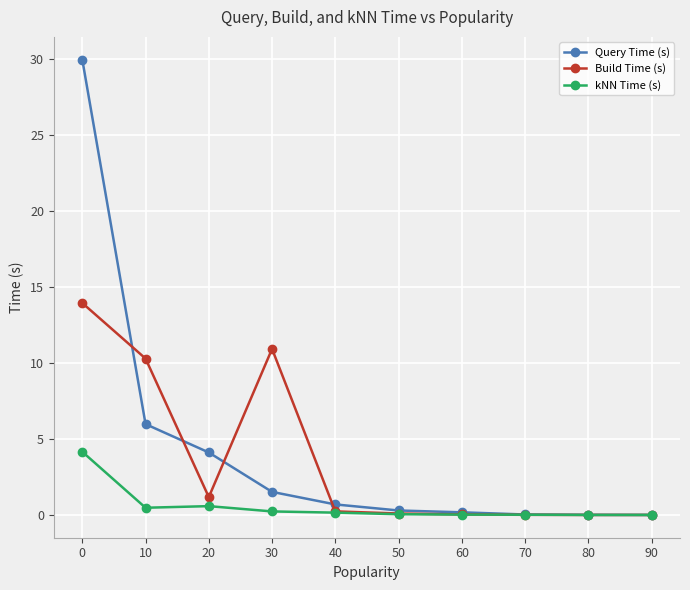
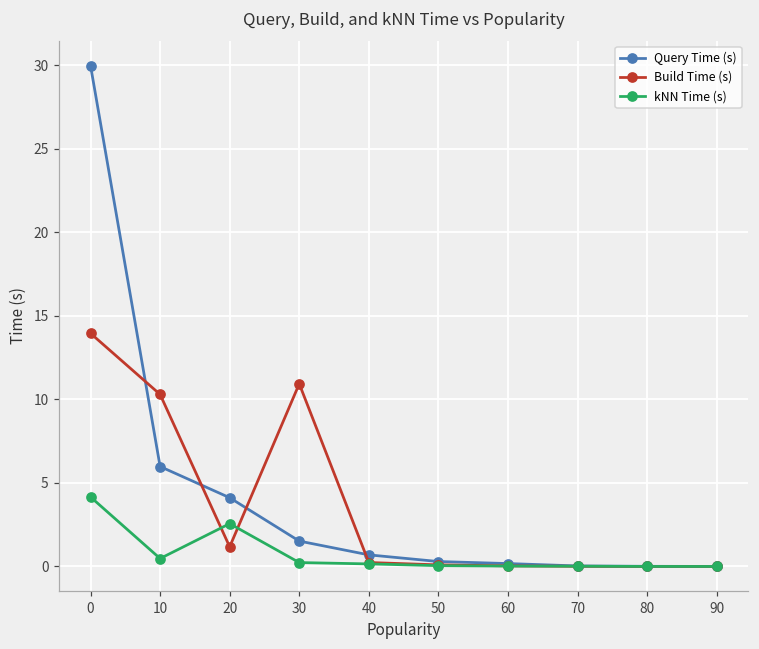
  {
    "Query Time (s)": {
      "0": 30.0,
      "10": 6.0,
      "20": 4.1,
      "30": 1.5,
      "40": 0.7,
      "50": 0.3
    },
    "Build Time (s)": {
      "0": 14.0,
      "10": 10.3,
      "20": 1.2,
      "30": 10.9
    },
    "kNN Time (s)": {
      "0": 4.2,
      "10": 0.5,
-     "20": 0.6,
+     "20": 2.6,
      "30": 0.2
    }
  }
